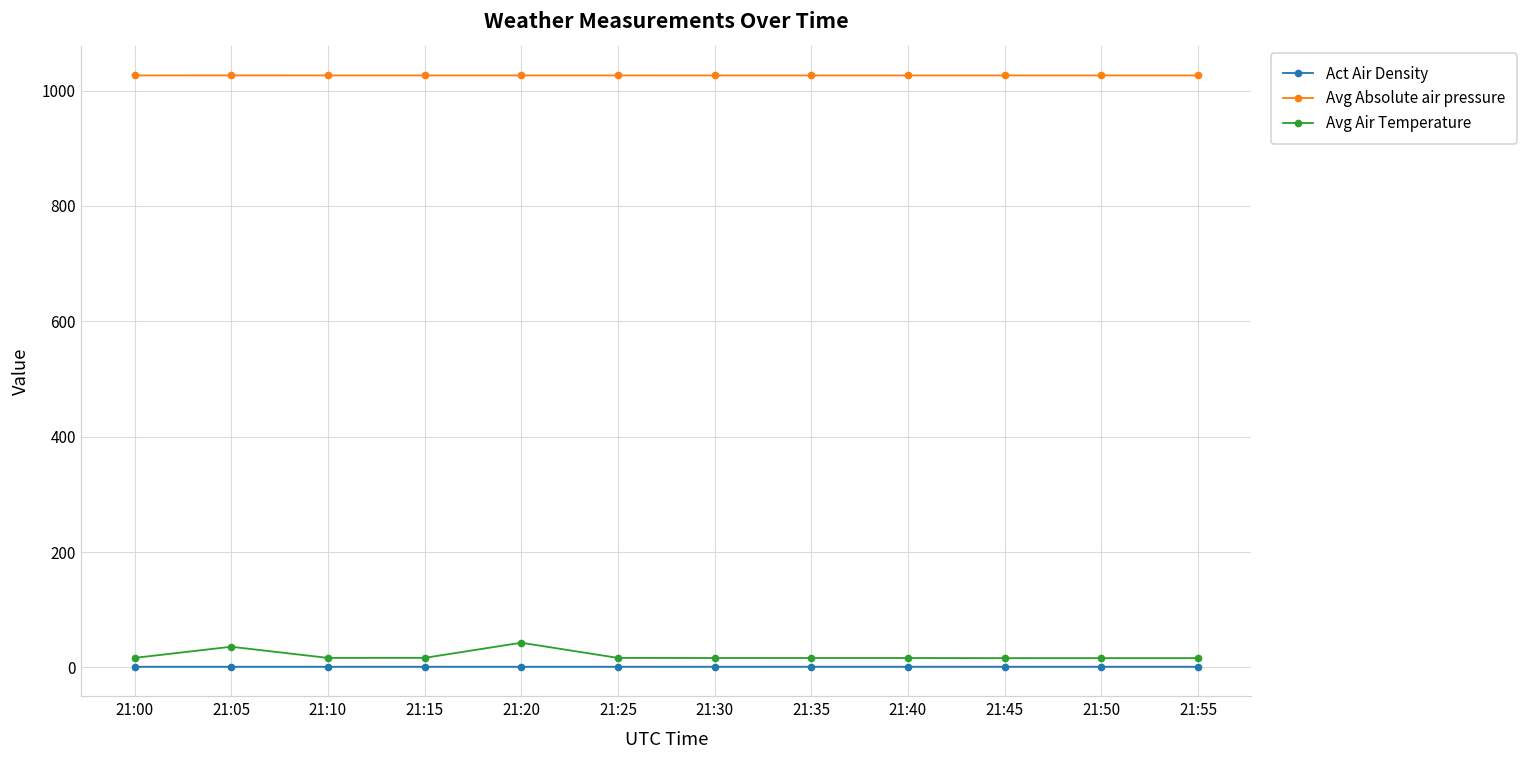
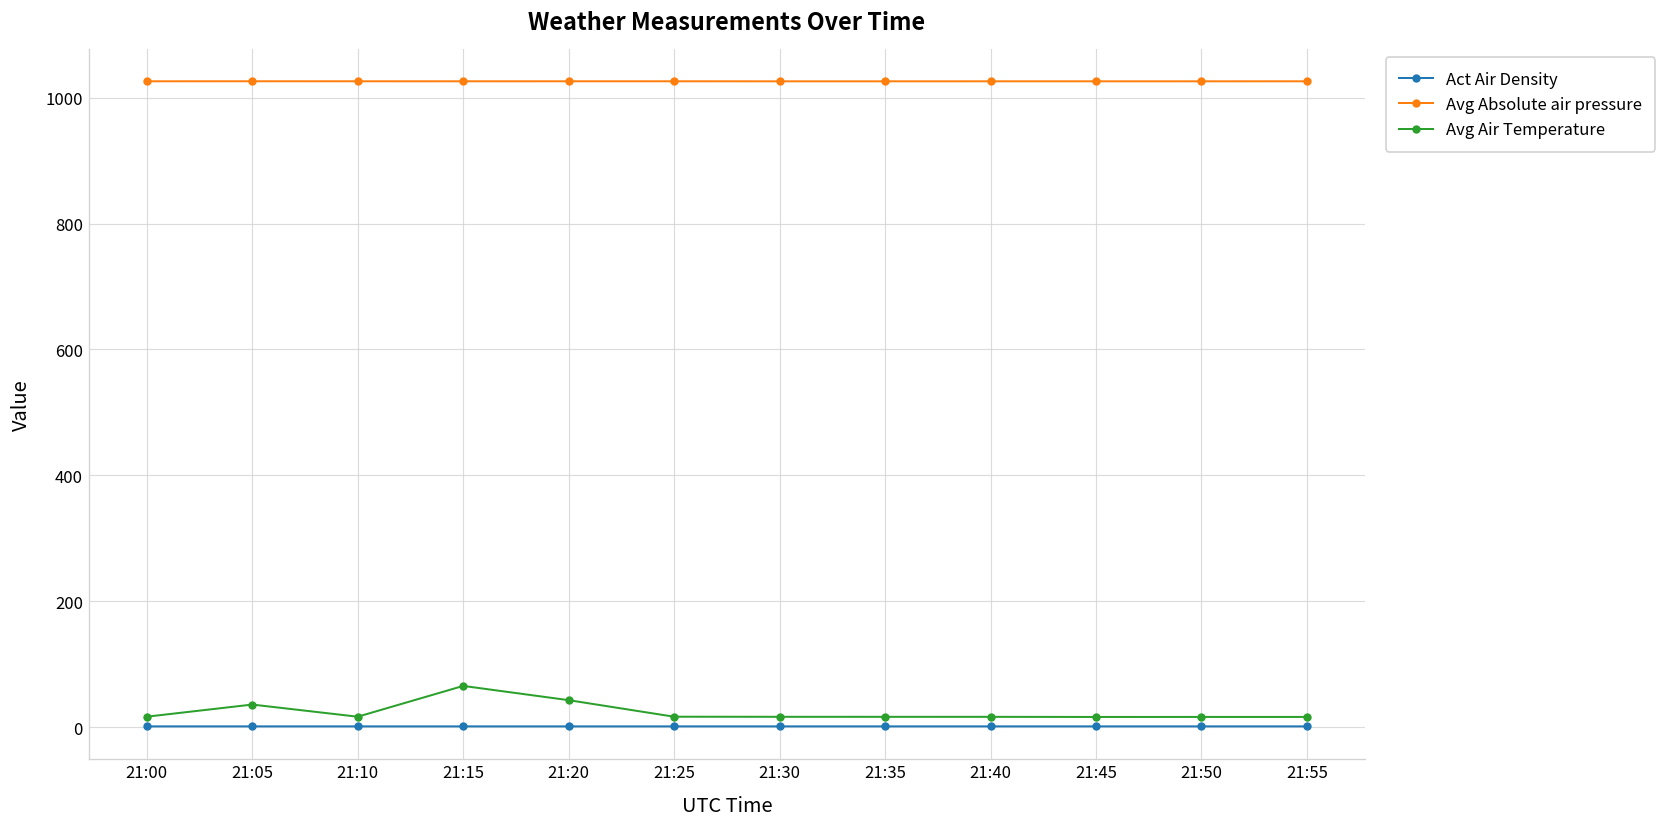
  {
    "Act Air Density": {
      "21:00": 0,
      "21:05": 0,
      "21:10": 0,
      "21:15": 0,
      "21:20": 0,
      "21:25": 0,
      "21:30": 0,
      "21:35": 0,
      "21:40": 0,
      "21:45": 0,
      "21:50": 0,
      "21:55": 0
    },
    "Avg Absolute air pressure": {
      "21:00": 1030,
      "21:05": 1030,
      "21:10": 1030,
      "21:15": 1030,
      "21:20": 1030,
      "21:25": 1030,
      "21:30": 1030,
      "21:35": 1030,
      "21:40": 1030,
      "21:45": 1030,
      "21:50": 1030,
      "21:55": 1030
    },
    "Avg Air Temperature": {
      "21:00": 20,
      "21:05": 40,
      "21:10": 20,
-     "21:15": 20,
+     "21:15": 70,
      "21:20": 40,
      "21:25": 20,
      "21:30": 20,
      "21:35": 20,
      "21:40": 20,
      "21:45": 20,
      "21:50": 20,
      "21:55": 20
    }
  }
